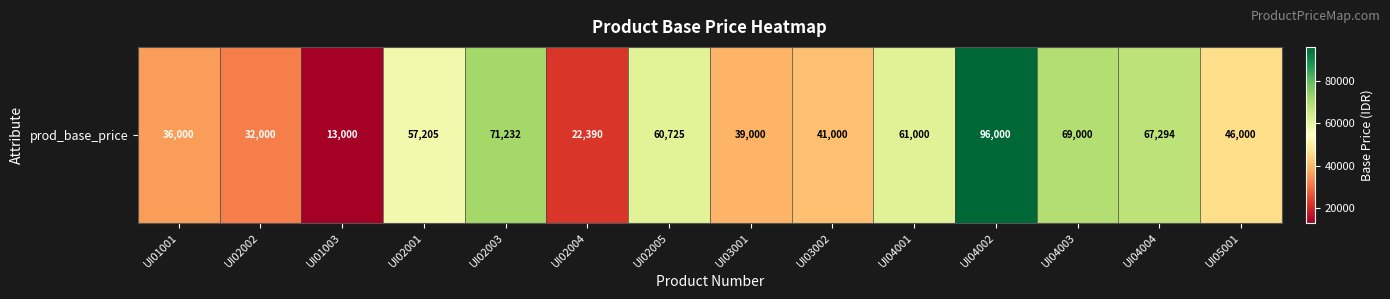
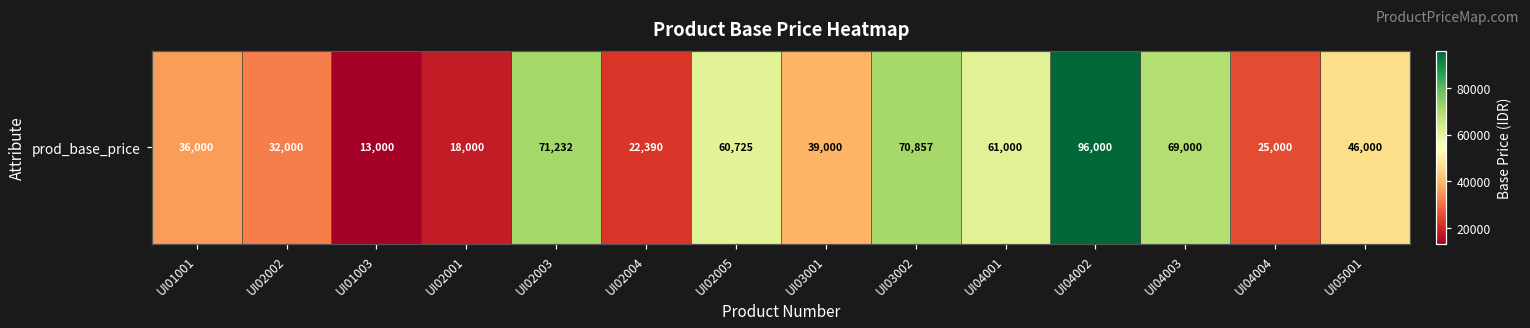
  {
    "prod_base_price": {
      "UI01001": "36,000",
      "UI02002": "32,000",
      "UI01003": "13,000",
-     "UI02001": "57,205",
+     "UI02001": "18,000",
      "UI02003": "71,232",
      "UI02004": "22,390",
      "UI02005": "60,725",
      "UI03001": "39,000",
-     "UI03002": "41,000",
+     "UI03002": "70,857",
      "UI04001": "61,000",
      "UI04002": "96,000",
      "UI04003": "69,000",
-     "UI04004": "67,294",
+     "UI04004": "25,000",
      "UI05001": "46,000"
    }
  }
